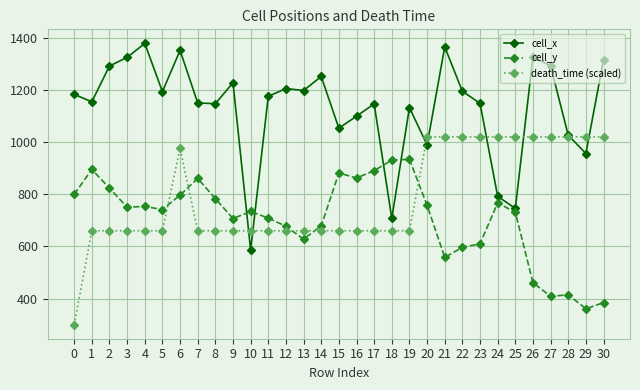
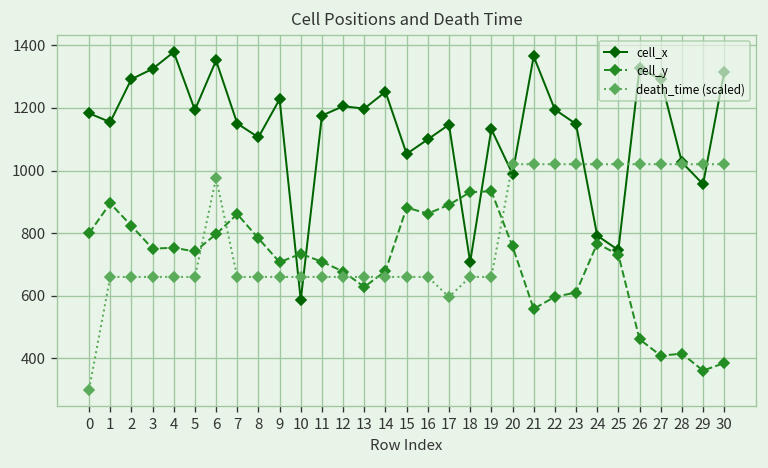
  {
    "cell_x": {
      "0": 1180,
      "1": 1150,
      "2": 1290,
      "3": 1320,
      "4": 1380,
      "5": 1190,
      "6": 1350,
      "7": 1150,
-     "8": 1150,
+     "8": 1110,
      "9": 1230,
      "10": 590,
      "11": 1180,
      "12": 1210,
      "13": 1200,
      "14": 1250,
      "15": 1050,
      "16": 1100,
      "17": 1150,
      "18": 710,
      "19": 1130,
      "20": 990,
      "21": 1360,
      "22": 1190,
      "23": 1150,
      "24": 790,
      "25": 750,
      "29": 960
    },
    "cell_y": {
      "0": 800,
      "1": 900,
      "2": 820,
      "3": 750,
      "4": 750,
      "5": 740,
      "6": 800,
      "7": 860,
      "8": 780,
      "9": 710,
      "10": 730,
      "11": 710,
      "12": 680,
      "13": 630,
      "14": 680,
      "15": 880,
      "16": 860,
      "17": 890,
      "18": 930,
      "19": 930,
      "20": 760,
      "21": 560,
      "22": 600,
      "23": 610,
      "24": 770,
      "25": 730,
      "26": 460,
      "27": 410,
      "28": 410,
      "29": 360,
      "30": 380
    },
    "death_time (scaled)": {
      "0": 300,
      "1": 660,
      "2": 660,
      "3": 660,
      "4": 660,
      "5": 660,
      "6": 980,
      "7": 660,
      "8": 660,
      "9": 660,
      "10": 660,
      "11": 660,
      "12": 660,
      "13": 660,
      "14": 660,
      "15": 660,
      "16": 660,
-     "17": 660,
+     "17": 600,
      "18": 660,
      "19": 660,
      "20": 1020,
      "21": 1020,
      "22": 1020,
      "23": 1020,
      "24": 1020,
      "25": 1020,
      "26": 1020,
      "27": 1020,
      "29": 1020,
      "30": 1020
    }
  }
